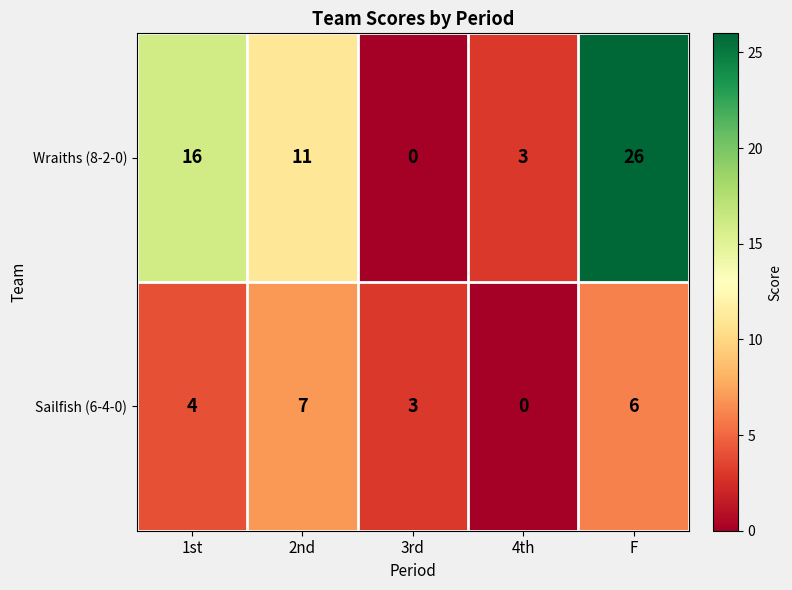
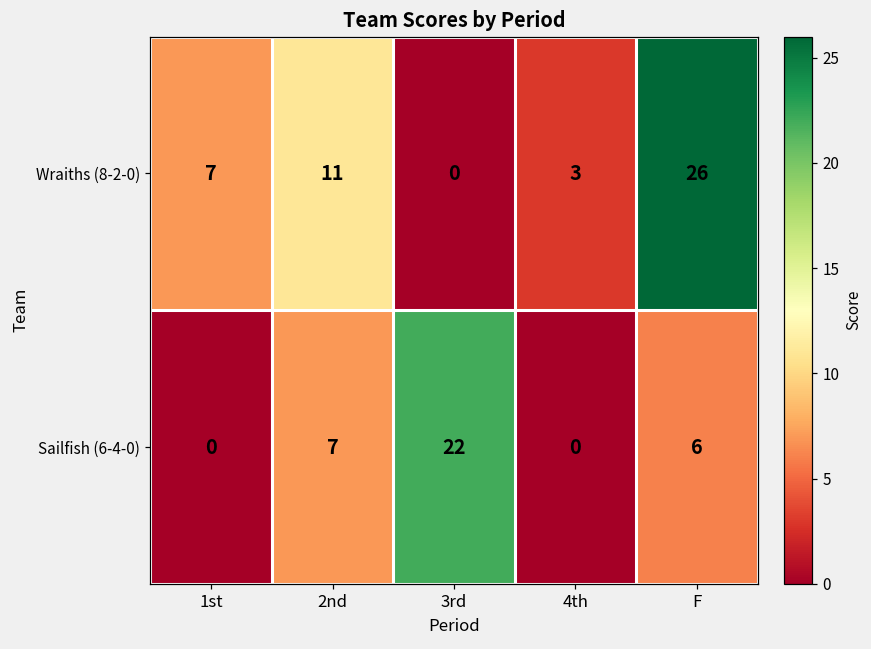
  {
    "Wraiths (8-2-0)": {
-     "1st": 16,
+     "1st": 7,
      "2nd": 11,
      "3rd": 0,
      "4th": 3,
      "F": 26
    },
    "Sailfish (6-4-0)": {
-     "1st": 4,
+     "1st": 0,
      "2nd": 7,
-     "3rd": 3,
+     "3rd": 22,
      "4th": 0,
      "F": 6
    }
  }
